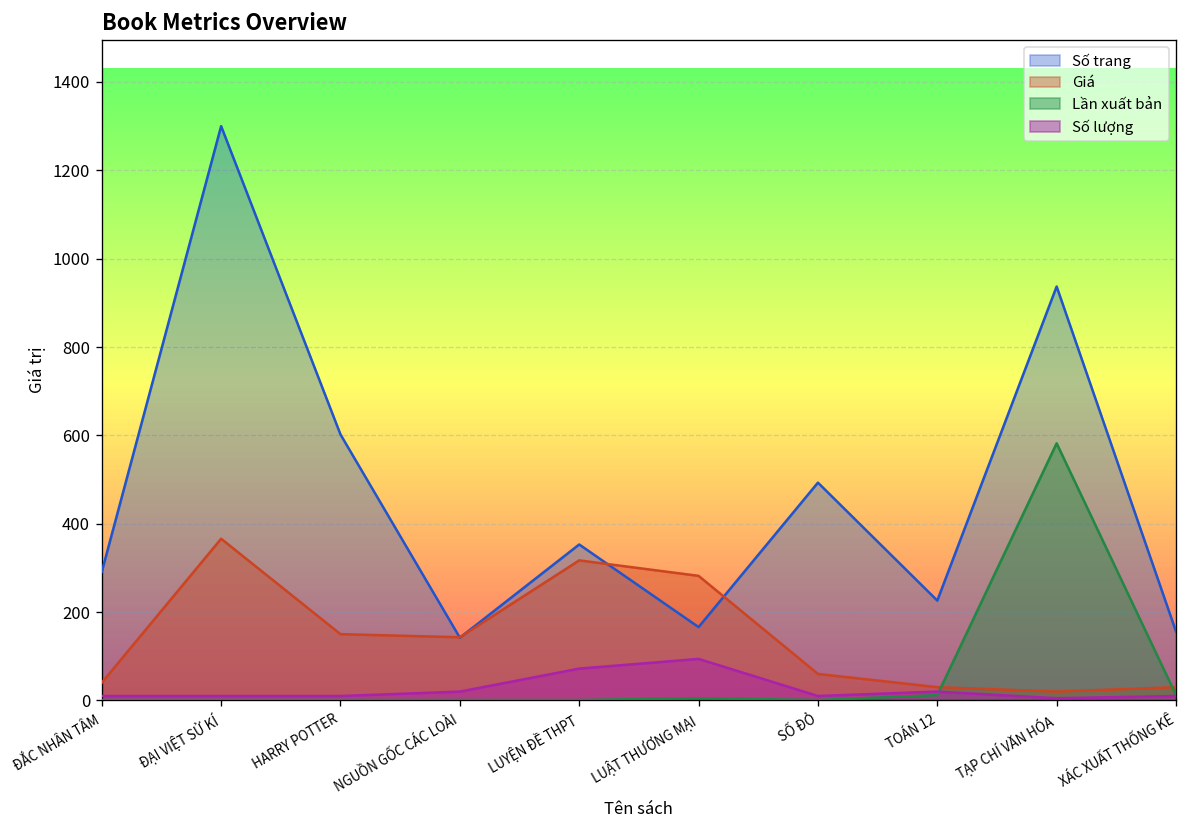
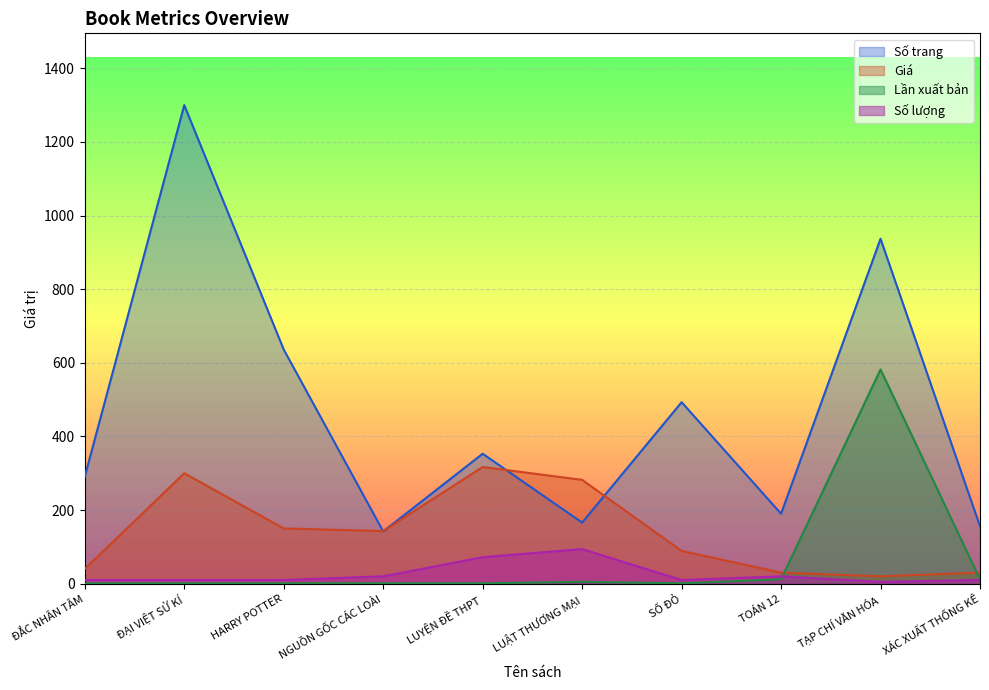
  {
    "Số trang": {
      "ĐẮC NHÂN TÂM": 290,
      "ĐẠI VIỆT SỬ KÍ": 1300,
-     "HARRY POTTER": 600,
+     "HARRY POTTER": 640,
      "LUYỆN ĐỀ THPT": 350,
      "LUẬT THƯƠNG MẠI": 170,
      "SỐ ĐỎ": 490,
-     "TOÁN 12": 230,
+     "TOÁN 12": 190,
      "TẠP CHÍ VĂN HÓA": 940,
      "XÁC XUẤT THỐNG KÊ": 160
    },
    "Giá": {
      "ĐẮC NHÂN TÂM": 40,
-     "ĐẠI VIỆT SỬ KÍ": 370,
+     "ĐẠI VIỆT SỬ KÍ": 300,
      "HARRY POTTER": 150,
      "LUYỆN ĐỀ THPT": 320,
      "LUẬT THƯƠNG MẠI": 280,
-     "SỐ ĐỎ": 60,
+     "SỐ ĐỎ": 90,
      "TOÁN 12": 30,
      "TẠP CHÍ VĂN HÓA": 20,
      "XÁC XUẤT THỐNG KÊ": 30
    },
    "Lần xuất bản": {
      "ĐẮC NHÂN TÂM": 0,
      "ĐẠI VIỆT SỬ KÍ": 0,
      "HARRY POTTER": 0,
      "NGUỒN GỐC CÁC LOÀI": 0,
      "LUYỆN ĐỀ THPT": 0,
      "LUẬT THƯƠNG MẠI": 10,
      "SỐ ĐỎ": 0,
      "TOÁN 12": 10,
      "TẠP CHÍ VĂN HÓA": 580
    },
    "Số lượng": {
      "ĐẮC NHÂN TÂM": 10,
      "ĐẠI VIỆT SỬ KÍ": 10,
      "HARRY POTTER": 10,
      "NGUỒN GỐC CÁC LOÀI": 20,
      "LUYỆN ĐỀ THPT": 70,
      "LUẬT THƯƠNG MẠI": 90,
      "SỐ ĐỎ": 10,
      "TOÁN 12": 20,
      "TẠP CHÍ VĂN HÓA": 10
    }
  }
